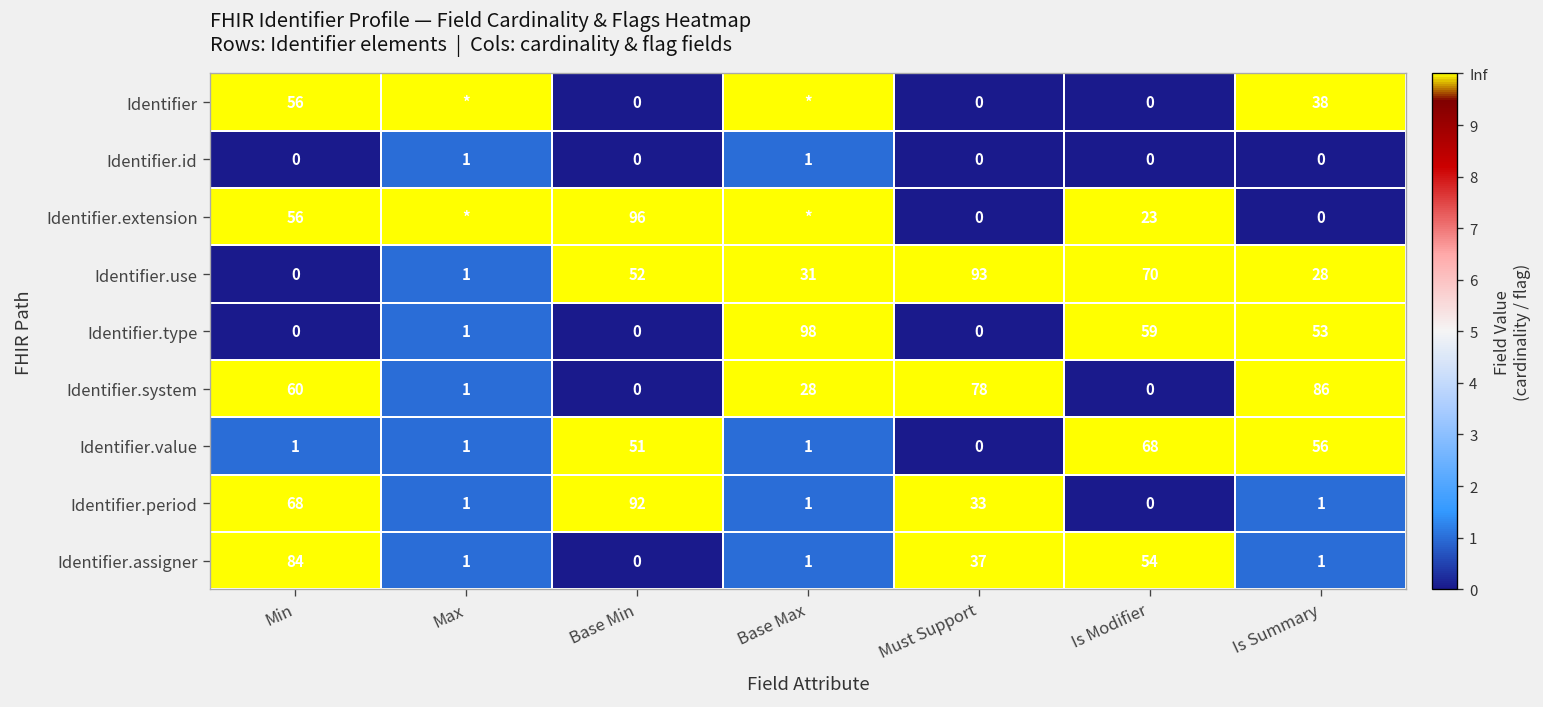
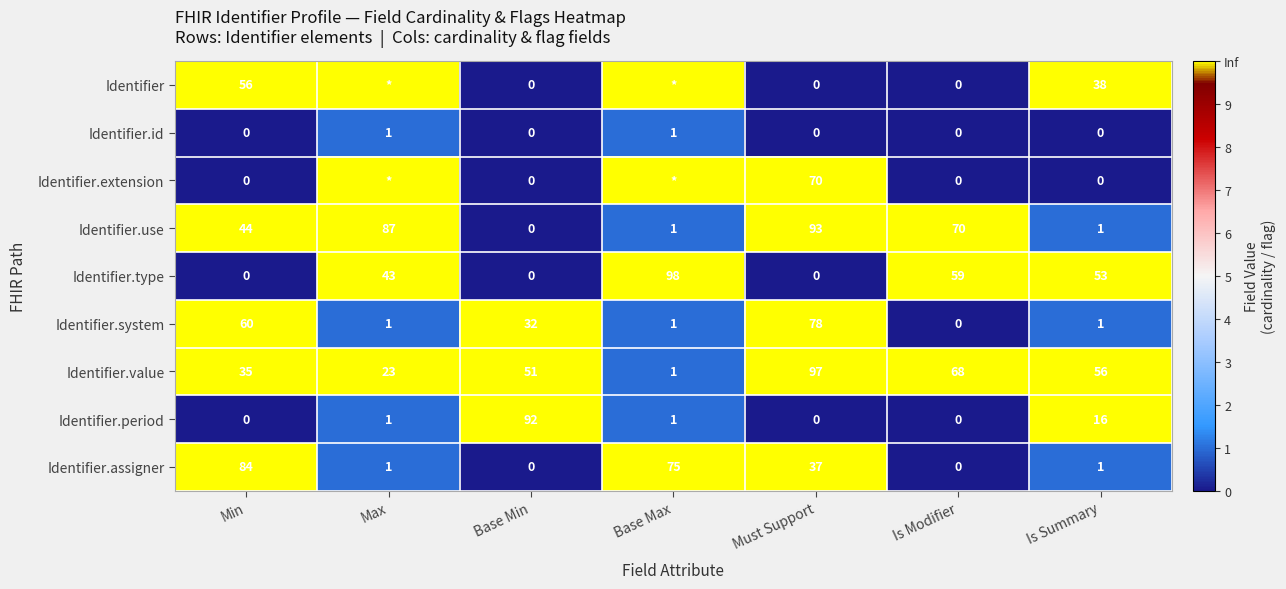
  {
    "Identifier": {
      "Min": 56,
      "Base Min": 0,
      "Must Support": 0,
      "Is Modifier": 0,
      "Is Summary": 38
    },
    "Identifier.id": {
      "Min": 0,
      "Max": 1,
      "Base Min": 0,
      "Base Max": 1,
      "Must Support": 0,
      "Is Modifier": 0,
      "Is Summary": 0
    },
    "Identifier.extension": {
-     "Min": 56,
-     "Base Min": 96,
-     "Must Support": 0,
-     "Is Modifier": 23,
+     "Min": 0,
+     "Base Min": 0,
+     "Must Support": 70,
+     "Is Modifier": 0,
      "Is Summary": 0
    },
    "Identifier.use": {
-     "Min": 0,
-     "Max": 1,
-     "Base Min": 52,
-     "Base Max": 31,
+     "Min": 44,
+     "Max": 87,
+     "Base Min": 0,
+     "Base Max": 1,
      "Must Support": 93,
      "Is Modifier": 70,
-     "Is Summary": 28
+     "Is Summary": 1
    },
    "Identifier.type": {
      "Min": 0,
-     "Max": 1,
+     "Max": 43,
      "Base Min": 0,
      "Base Max": 98,
      "Must Support": 0,
      "Is Modifier": 59,
      "Is Summary": 53
    },
    "Identifier.system": {
      "Min": 60,
      "Max": 1,
-     "Base Min": 0,
-     "Base Max": 28,
+     "Base Min": 32,
+     "Base Max": 1,
      "Must Support": 78,
      "Is Modifier": 0,
-     "Is Summary": 86
+     "Is Summary": 1
    },
    "Identifier.value": {
-     "Min": 1,
-     "Max": 1,
+     "Min": 35,
+     "Max": 23,
      "Base Min": 51,
      "Base Max": 1,
-     "Must Support": 0,
+     "Must Support": 97,
      "Is Modifier": 68,
      "Is Summary": 56
    },
    "Identifier.period": {
-     "Min": 68,
+     "Min": 0,
      "Max": 1,
      "Base Min": 92,
      "Base Max": 1,
-     "Must Support": 33,
+     "Must Support": 0,
      "Is Modifier": 0,
-     "Is Summary": 1
+     "Is Summary": 16
    },
    "Identifier.assigner": {
      "Min": 84,
      "Max": 1,
      "Base Min": 0,
-     "Base Max": 1,
+     "Base Max": 75,
      "Must Support": 37,
-     "Is Modifier": 54,
+     "Is Modifier": 0,
      "Is Summary": 1
    }
  }
